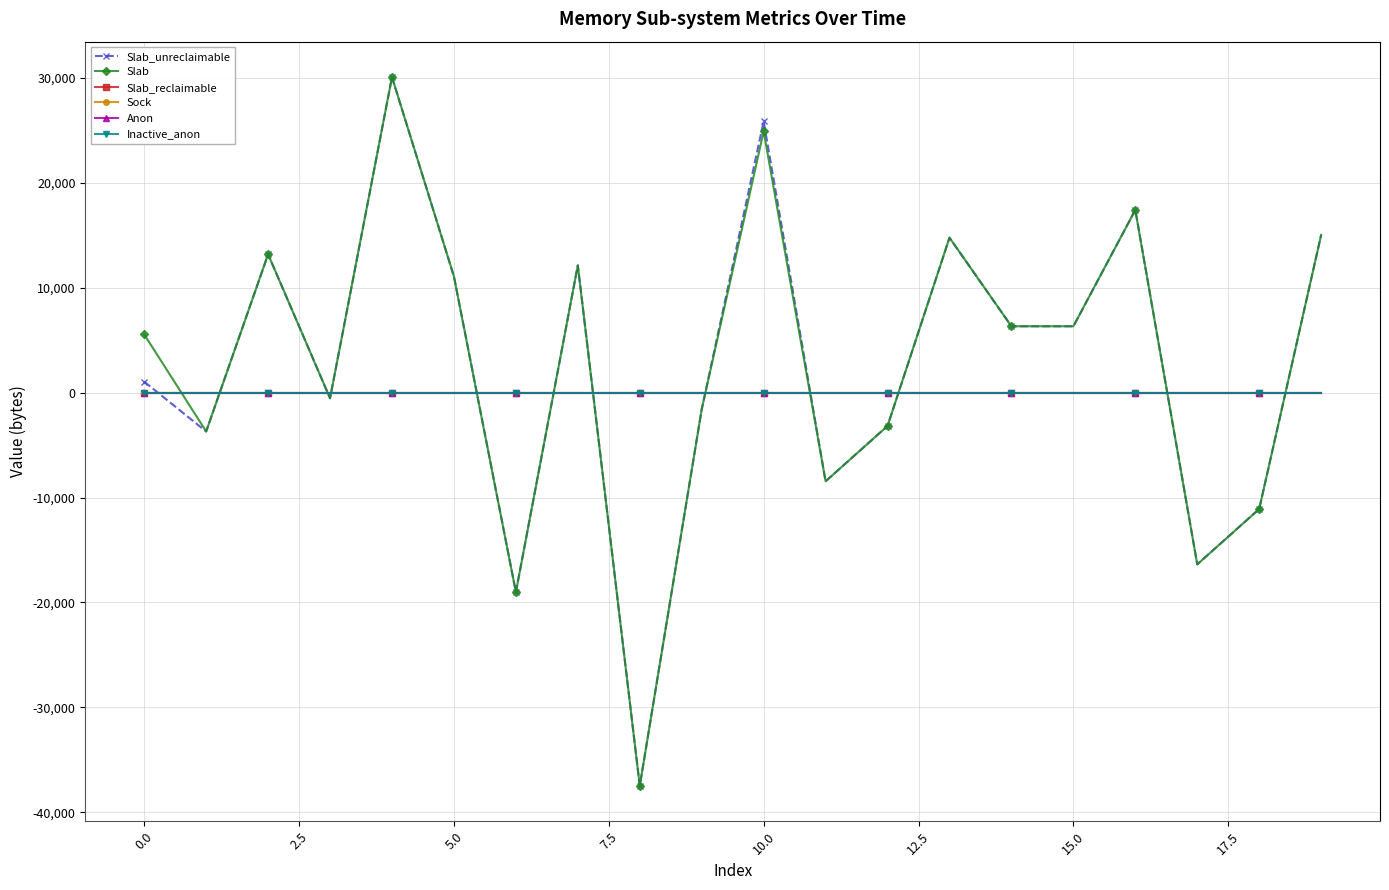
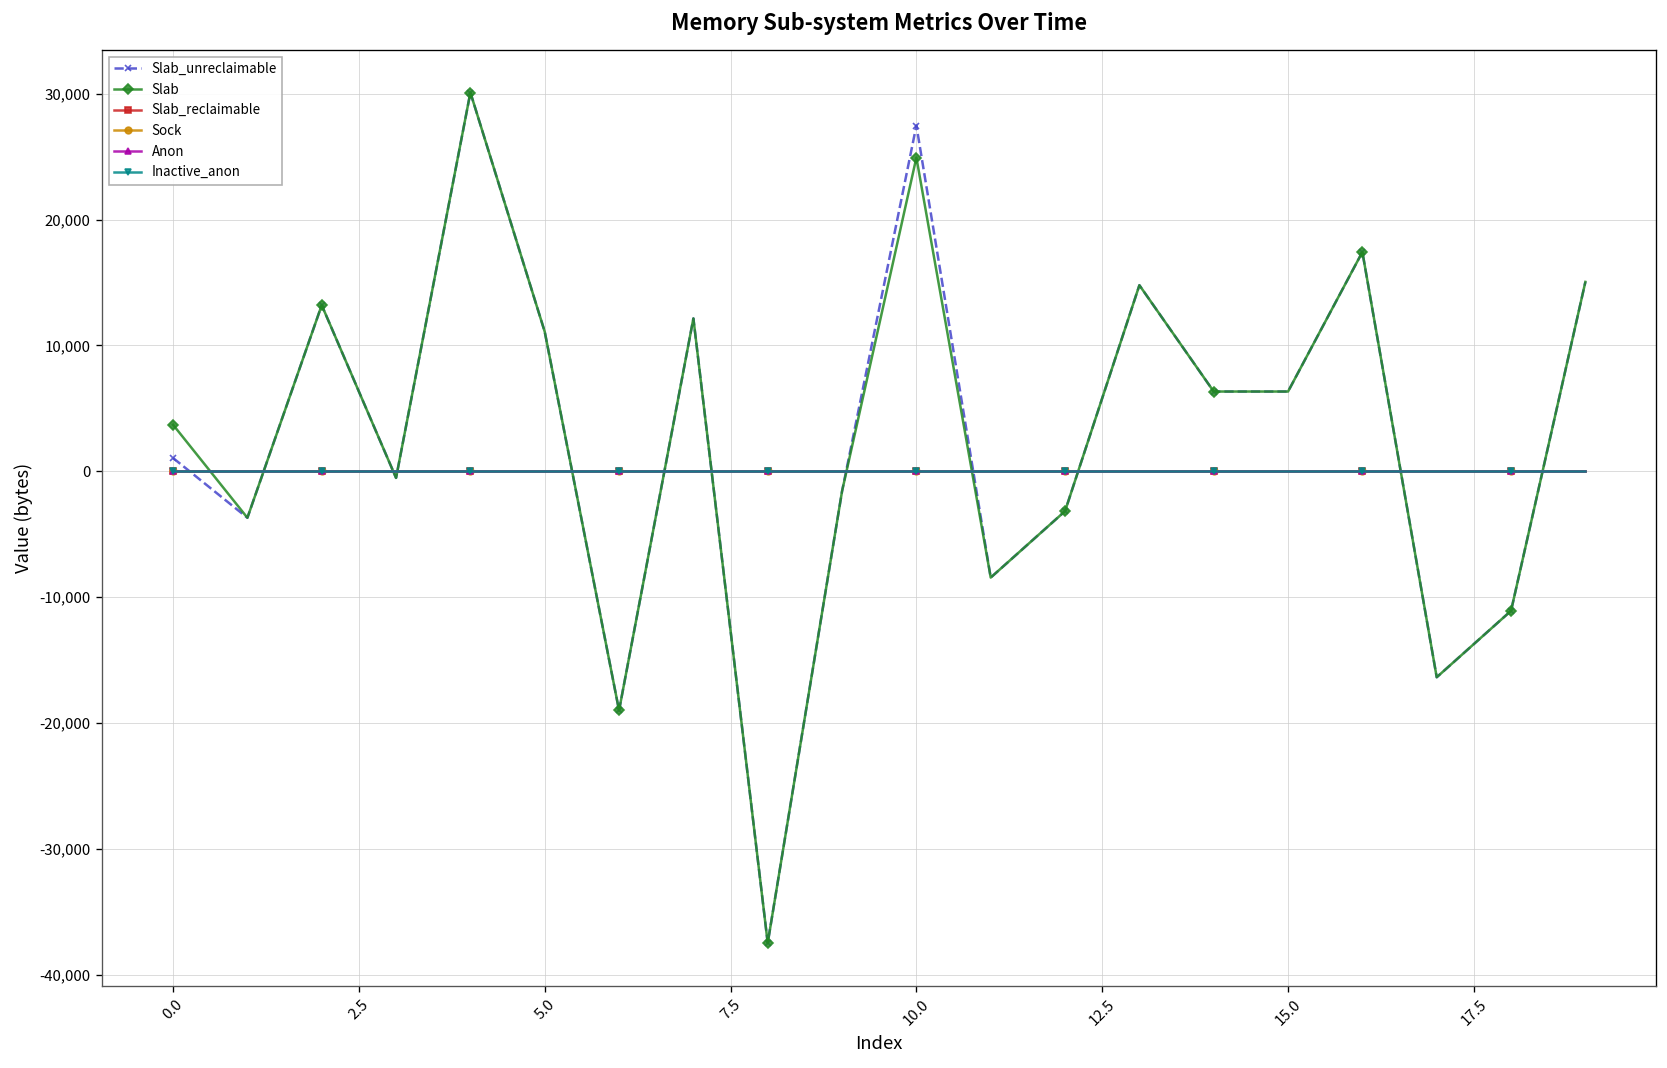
  {
    "Slab_unreclaimable": {
      "0.0": "1,100",
-     "10.0": "25,900"
+     "10.0": "27,500"
    },
    "Slab": {
-     "0.0": "5,600",
+     "0.0": "3,700",
      "10.0": "24,900"
    },
    "Inactive_anon": {
      "0.0": "0",
      "5.0": "0",
      "10.0": "0",
      "15.0": "0"
    }
  }
